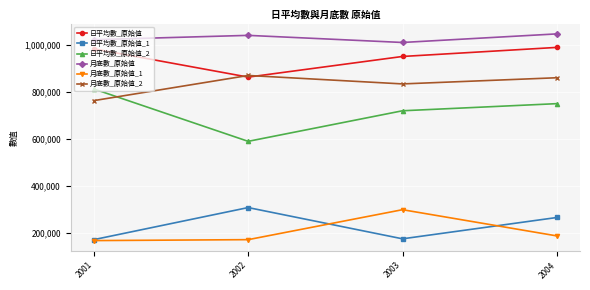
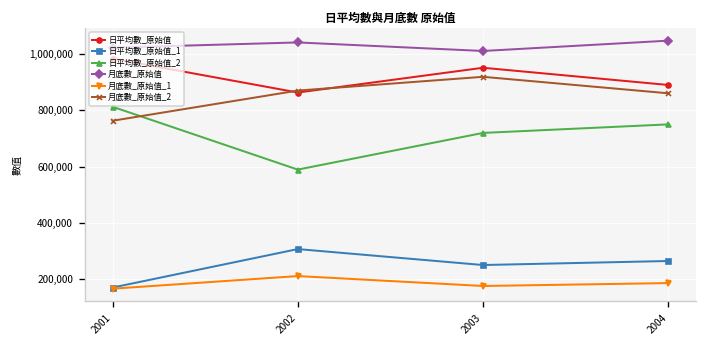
  {
    "日平均數_原始值": {
      "2003": "950,000",
-     "2004": "990,000"
+     "2004": "890,000"
    },
    "日平均數_原始值_1": {
      "2002": "310,000",
-     "2003": "170,000",
+     "2003": "250,000",
      "2004": "270,000"
    },
    "日平均數_原始值_2": {
      "2002": "590,000",
      "2003": "720,000",
      "2004": "750,000"
    },
    "月底數_原始值": {
      "2002": "1,040,000",
      "2003": "1,010,000",
      "2004": "1,050,000"
    },
    "月底數_原始值_1": {
-     "2002": "170,000",
-     "2003": "300,000",
+     "2002": "210,000",
+     "2003": "180,000",
      "2004": "190,000"
    },
    "月底數_原始值_2": {
      "2001": "760,000",
-     "2003": "830,000",
+     "2003": "920,000",
      "2004": "860,000"
    }
  }
